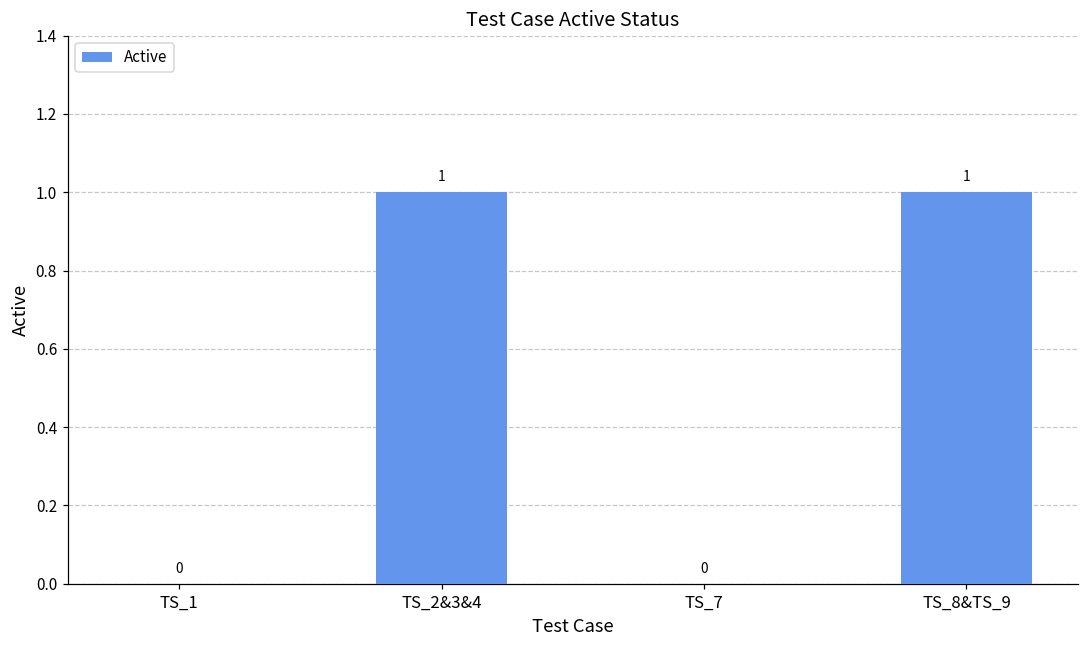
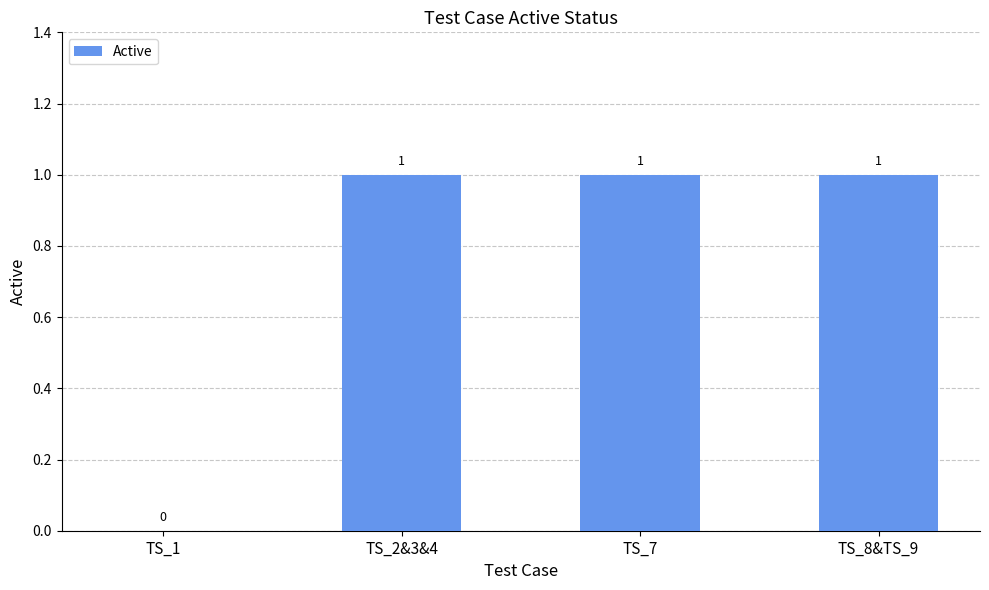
  {
    "TS_1": 0,
    "TS_2&3&4": 1,
-   "TS_7": 0,
+   "TS_7": 1,
    "TS_8&TS_9": 1
  }
